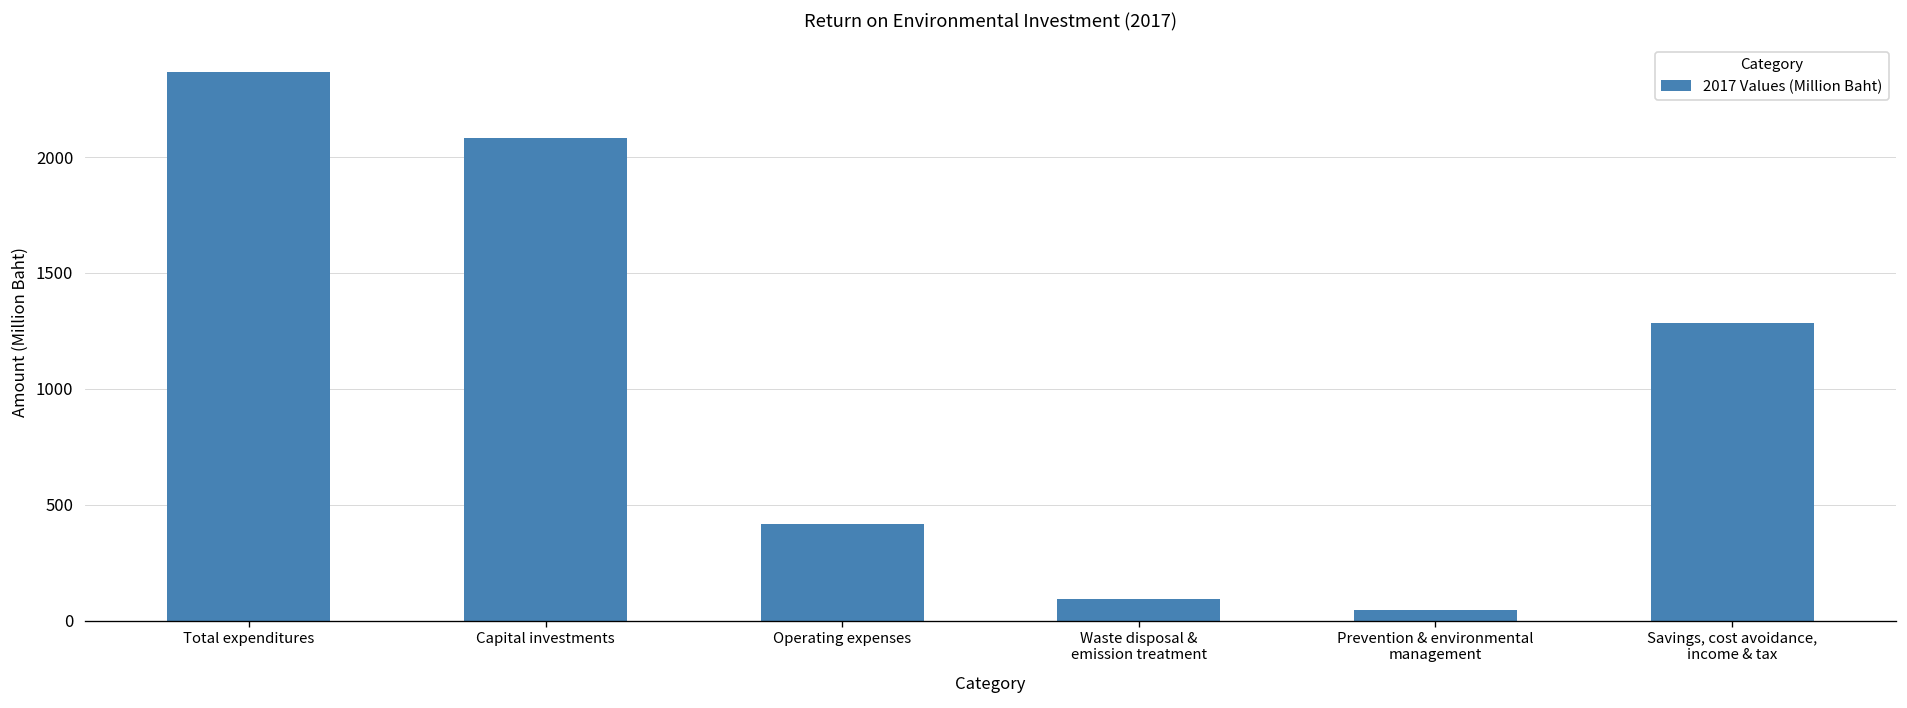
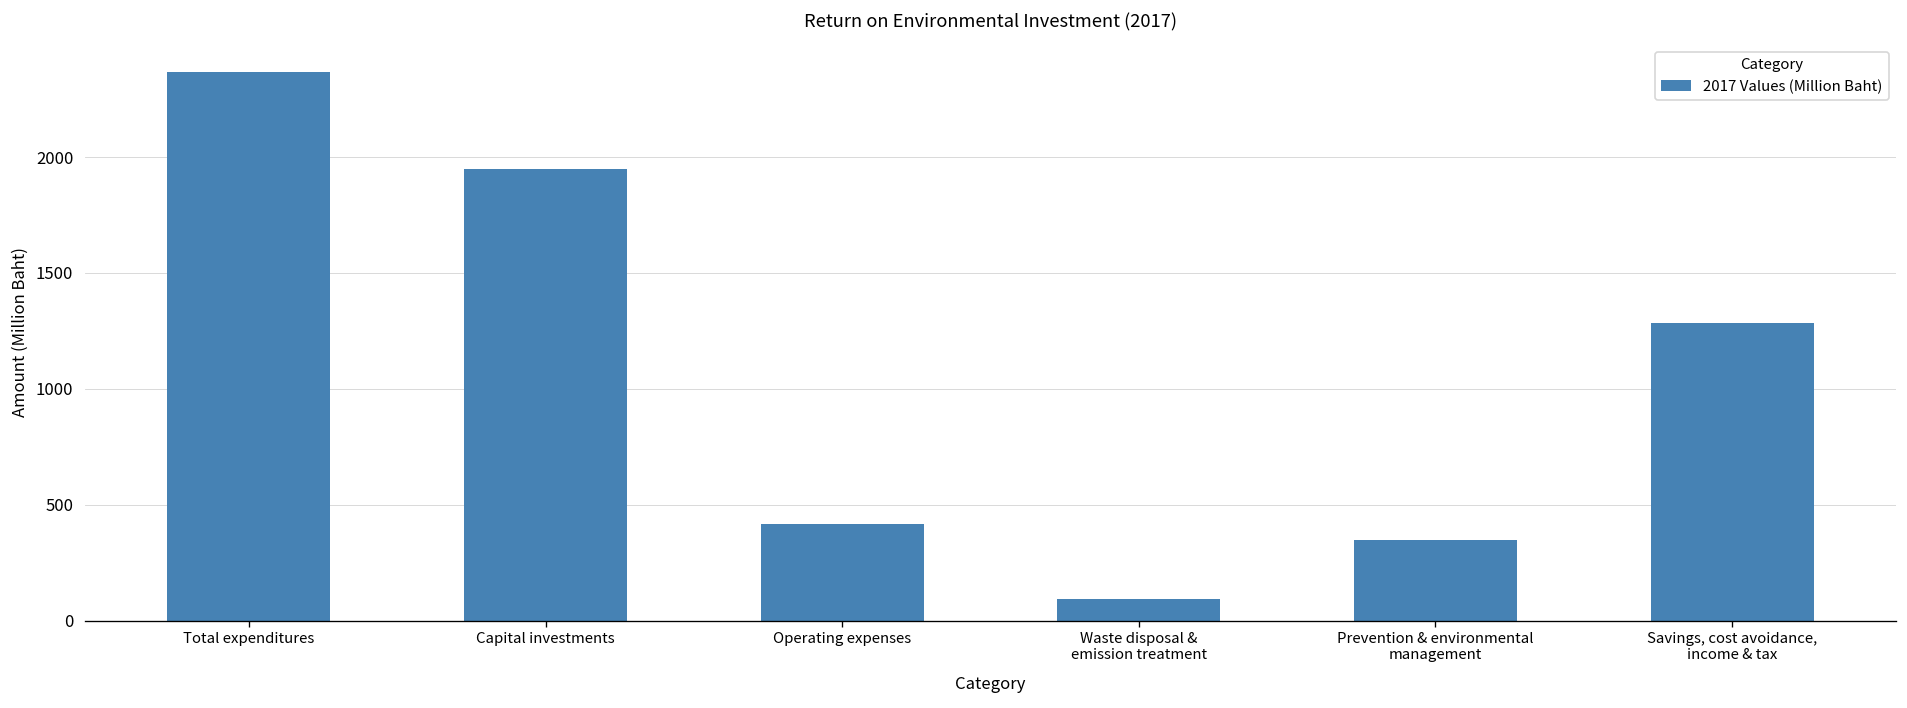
  {
    "Total expenditures": 2370,
-   "Capital investments": 2080,
+   "Capital investments": 1950,
    "Operating expenses": 420,
    "Waste disposal & emission treatment": 90,
-   "Prevention & environmental management": 50,
+   "Prevention & environmental management": 350,
    "Savings, cost avoidance, income & tax": 1280
  }
